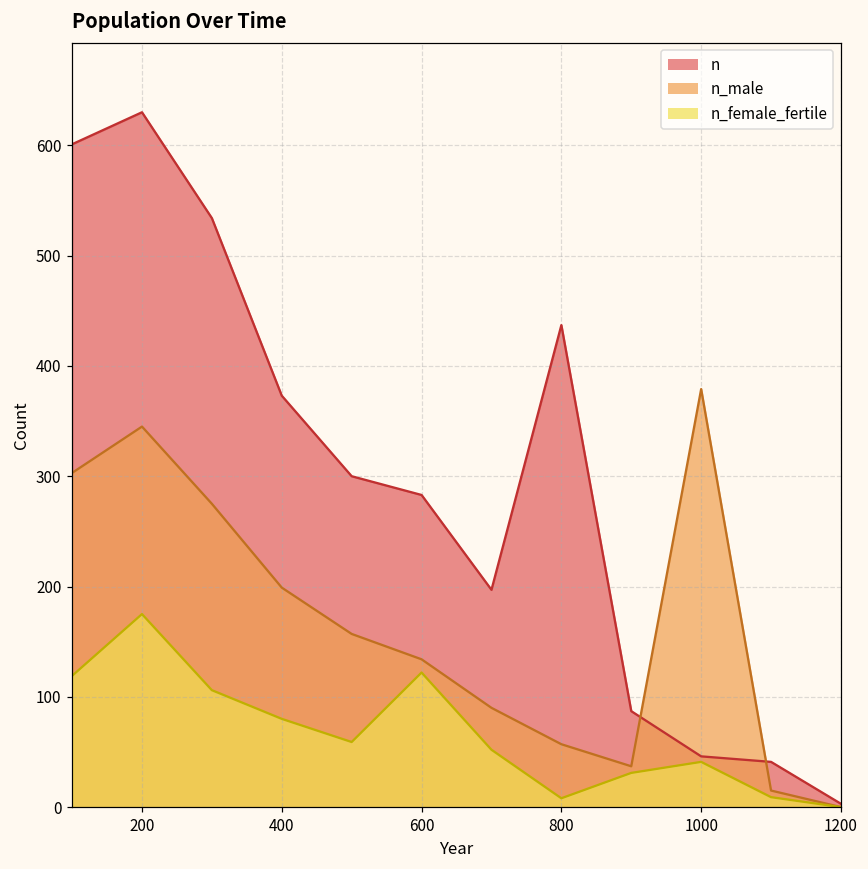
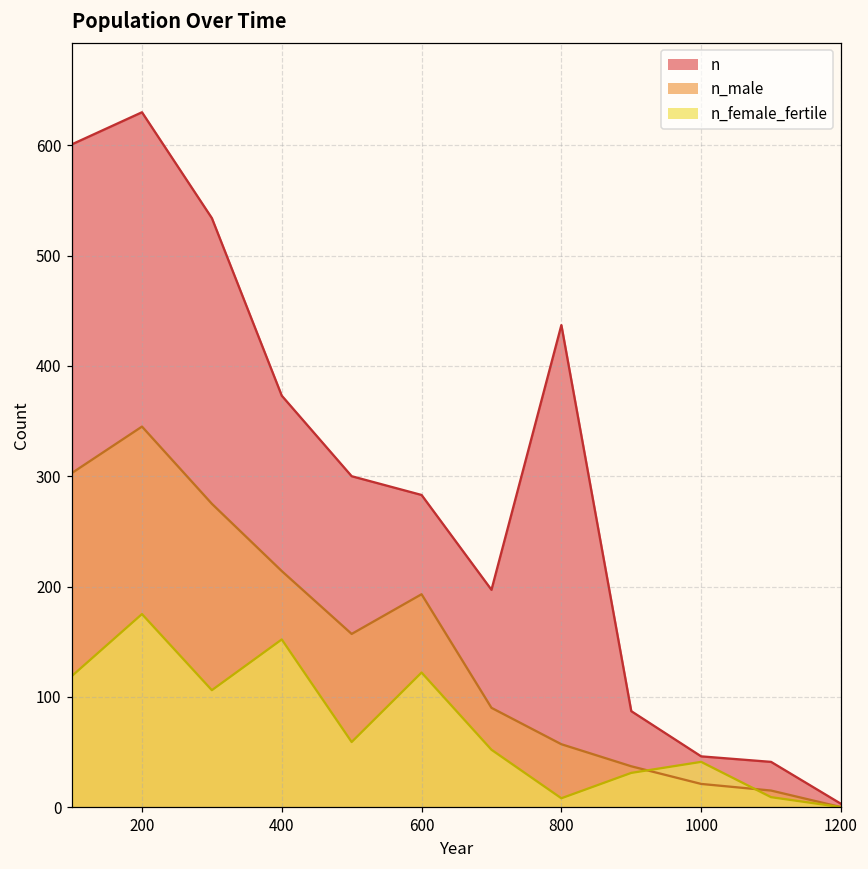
  {
    "n": {
      "200": 630,
      "400": 373,
      "600": 283,
      "800": 437,
      "1000": 46,
      "1200": 3
    },
    "n_male": {
      "200": 345,
-     "400": 199,
-     "600": 134,
+     "400": 214,
+     "600": 193,
      "800": 57,
-     "1000": 379
+     "1000": 21
    },
    "n_female_fertile": {
      "200": 175,
-     "400": 80,
+     "400": 152,
      "600": 122,
      "800": 8,
      "1000": 41
    }
  }
